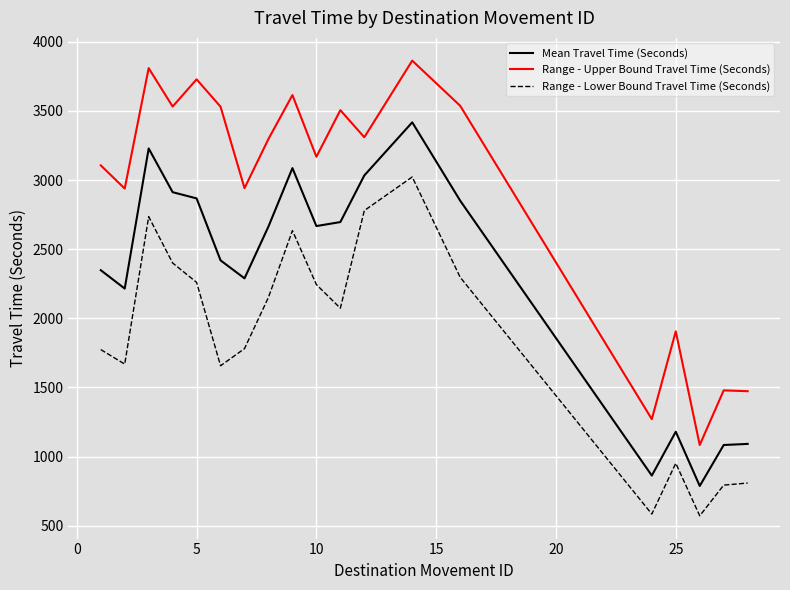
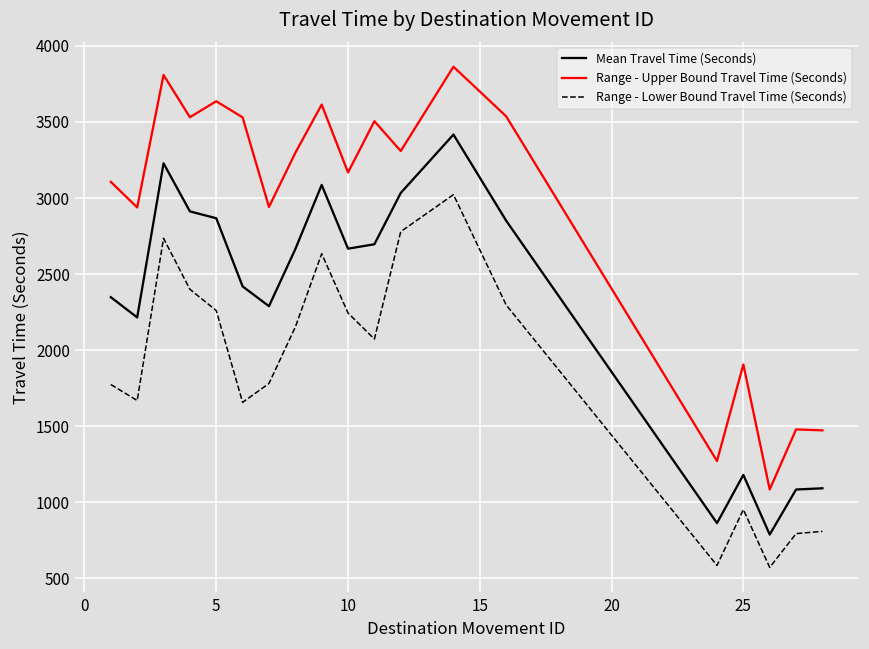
  {
    "Range - Upper Bound Travel Time (Seconds)": {
-     "5": 3730,
+     "5": 3640,
      "10": 3170,
      "25": 1910
    }
  }
